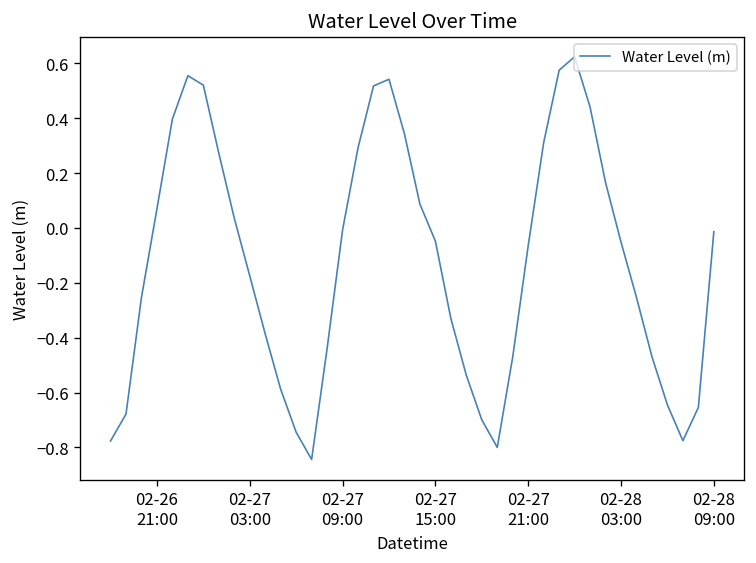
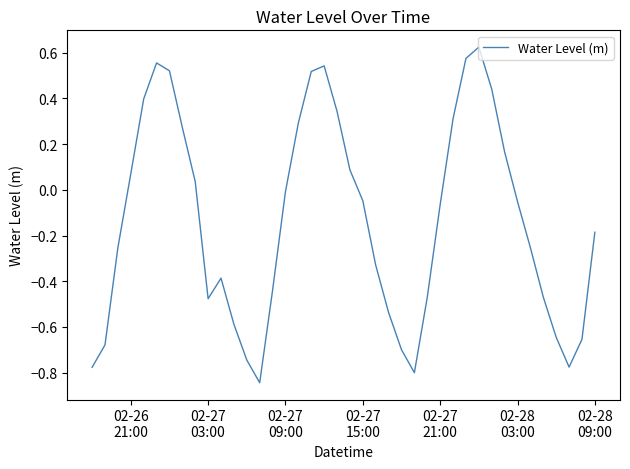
  {
    "02-26 21:00": 0.07,
-   "02-27 03:00": -0.17,
+   "02-27 03:00": -0.48,
    "02-27 09:00": -0.01,
    "02-27 15:00": -0.05,
    "02-27 21:00": -0.06,
    "02-28 03:00": -0.05,
-   "02-28 09:00": -0.01
+   "02-28 09:00": -0.19
  }
